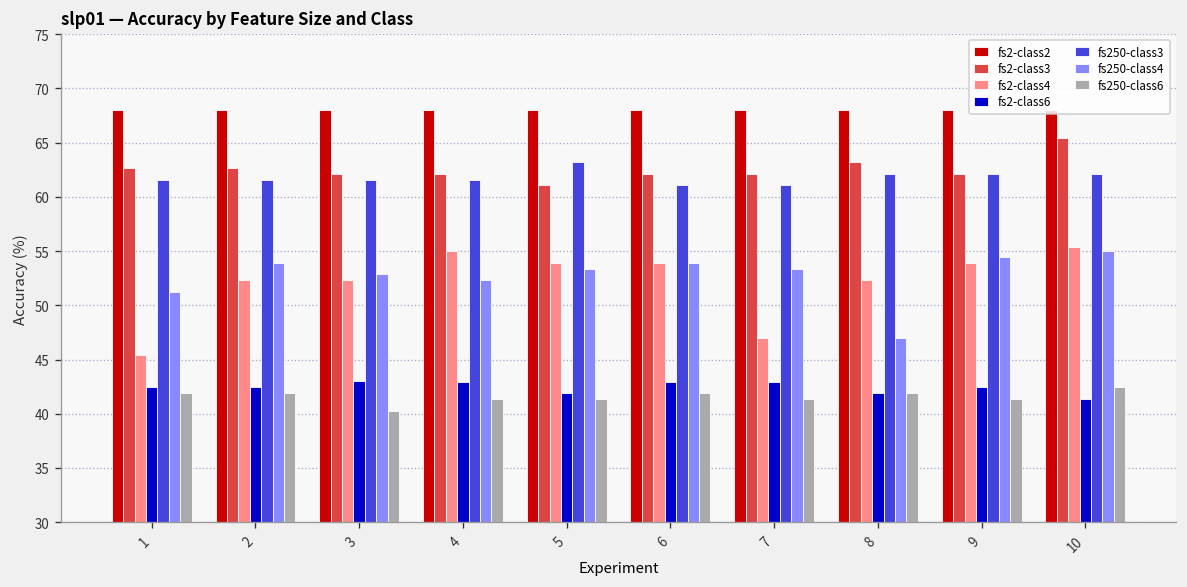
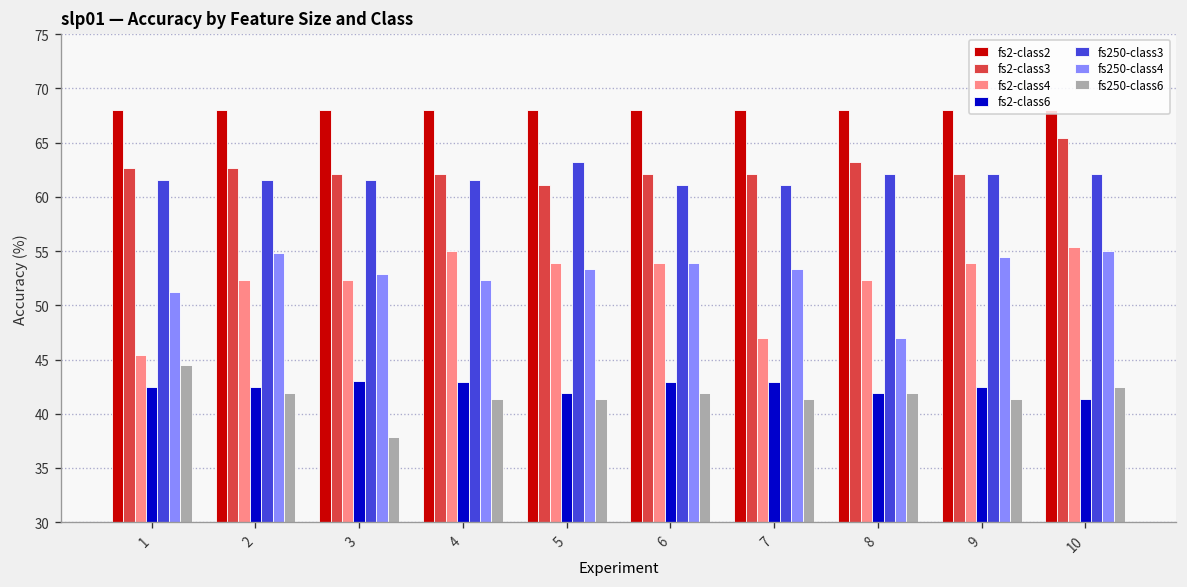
  {
    "fs2-class2": {
      "1": 68,
      "2": 68,
      "3": 68,
      "4": 68,
      "5": 68,
      "6": 68,
      "7": 68,
      "8": 68,
      "9": 68,
      "10": 68
    },
    "fs2-class3": {
      "1": 63,
      "2": 63,
      "3": 62,
      "4": 62,
      "5": 61,
      "6": 62,
      "7": 62,
      "8": 63,
      "9": 62,
      "10": 65
    },
    "fs2-class4": {
      "1": 45,
      "2": 52,
      "3": 52,
      "4": 55,
      "5": 54,
      "6": 54,
      "7": 47,
      "8": 52,
      "9": 54,
      "10": 55
    },
    "fs2-class6": {
      "1": 42,
      "2": 42,
      "3": 43,
      "4": 43,
      "5": 42,
      "6": 43,
      "7": 43,
      "8": 42,
      "9": 42,
      "10": 41
    },
    "fs250-class3": {
      "1": 62,
      "2": 62,
      "3": 62,
      "4": 62,
      "5": 63,
      "6": 61,
      "7": 61,
      "8": 62,
      "9": 62,
      "10": 62
    },
    "fs250-class4": {
      "1": 51,
-     "2": 54,
+     "2": 55,
      "3": 53,
      "4": 52,
      "5": 53,
      "6": 54,
      "7": 53,
      "8": 47,
      "9": 54,
      "10": 55
    },
    "fs250-class6": {
-     "1": 42,
+     "1": 44,
      "2": 42,
-     "3": 40,
+     "3": 38,
      "4": 41,
      "5": 41,
      "6": 42,
      "7": 41,
      "8": 42,
      "9": 41,
      "10": 42
    }
  }
